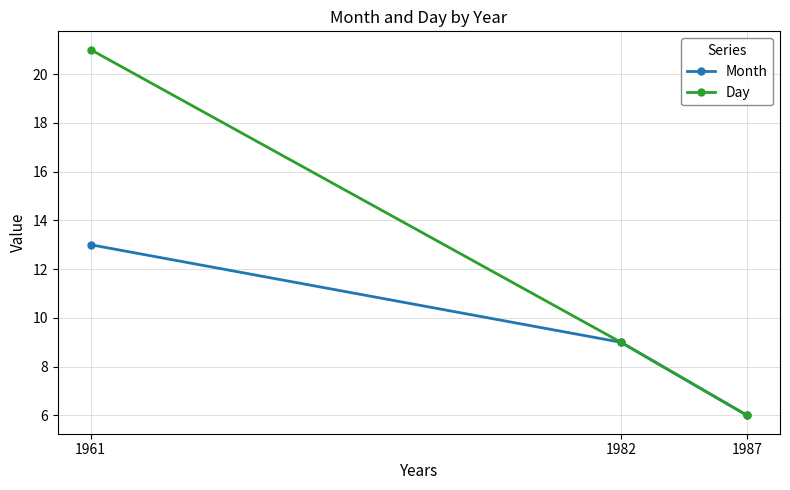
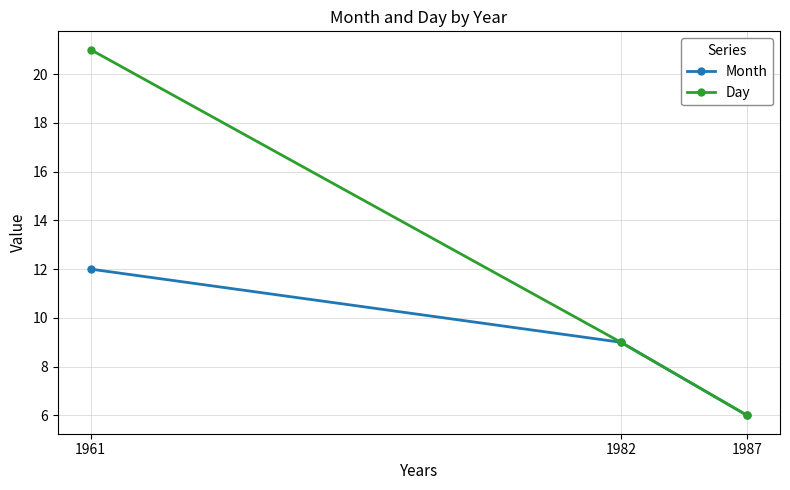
  {
    "Month": {
-     "1961": 13
+     "1961": 12
    },
    "Day": {
      "1961": 21
    }
  }
